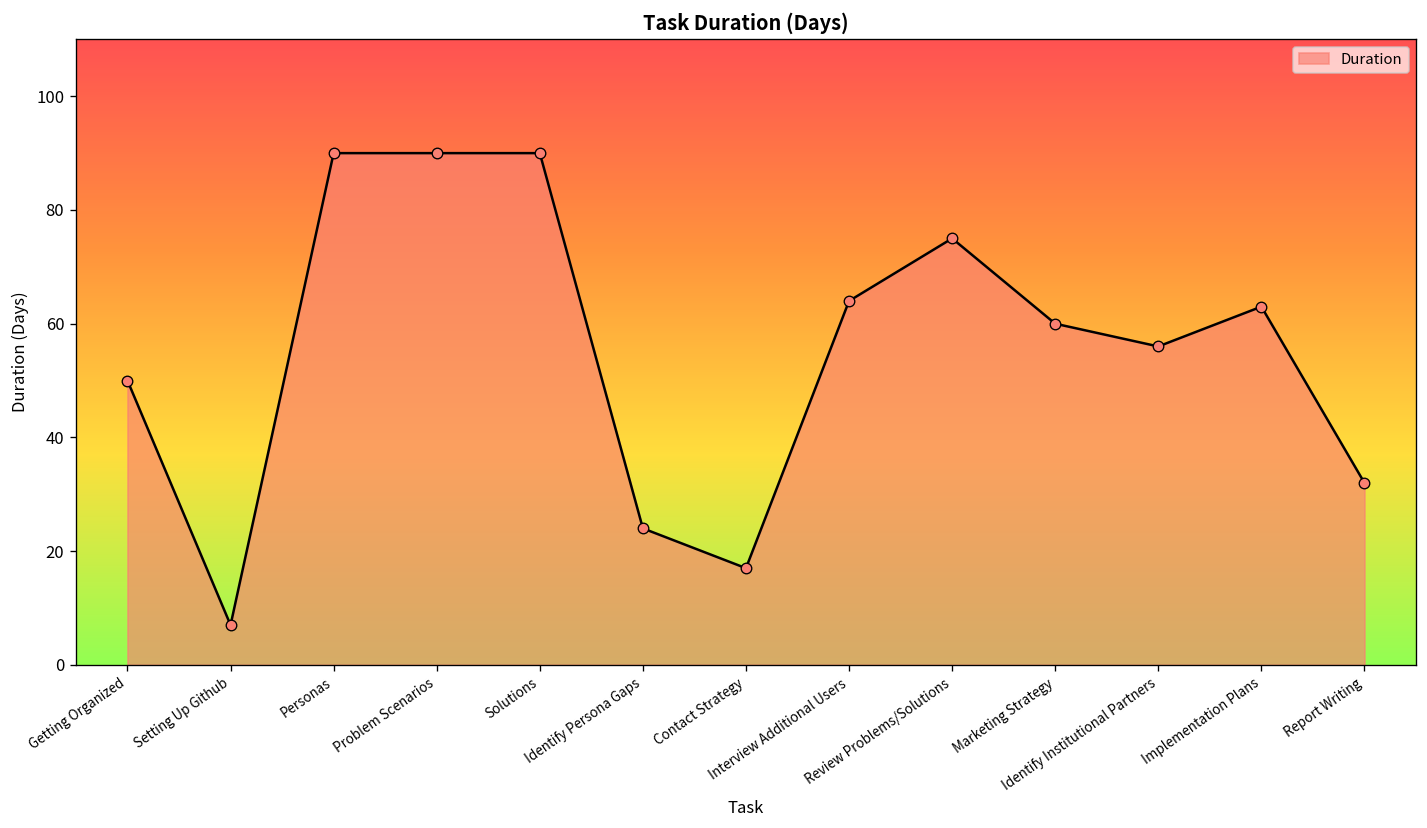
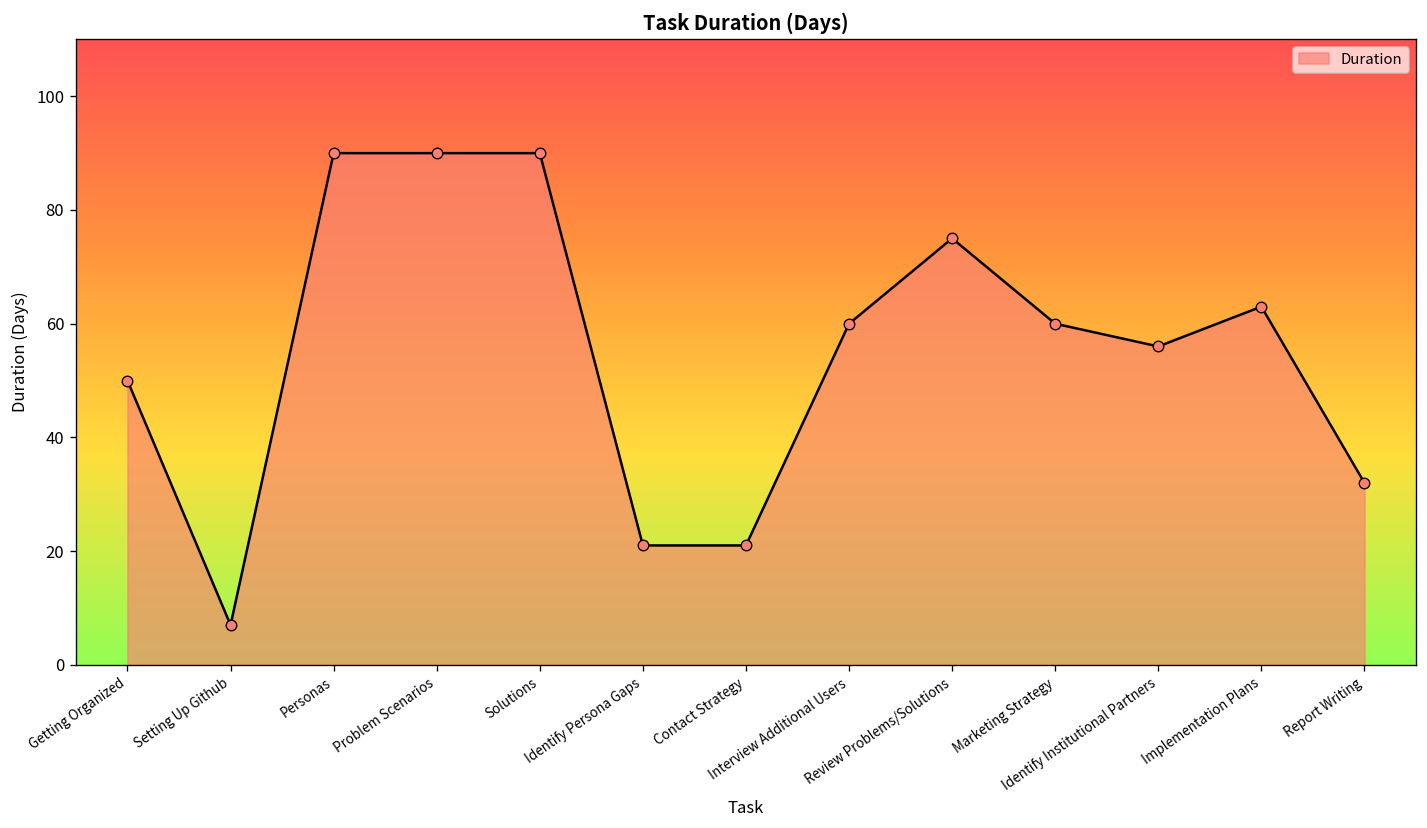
  {
    "Getting Organized": 50,
    "Setting Up Github": 7,
    "Personas": 90,
    "Problem Scenarios": 90,
    "Solutions": 90,
-   "Identify Persona Gaps": 24,
-   "Contact Strategy": 17,
-   "Interview Additional Users": 64,
+   "Identify Persona Gaps": 21,
+   "Contact Strategy": 21,
+   "Interview Additional Users": 60,
    "Review Problems/Solutions": 75,
    "Marketing Strategy": 60,
    "Identify Institutional Partners": 56,
    "Implementation Plans": 63,
    "Report Writing": 32
  }
